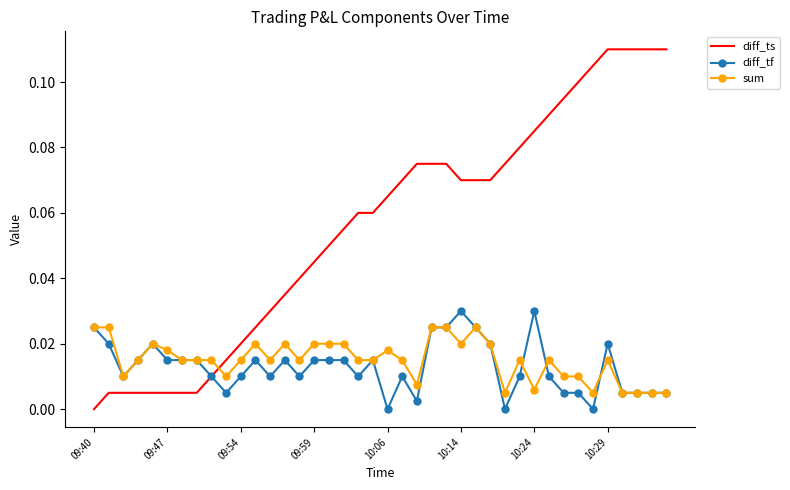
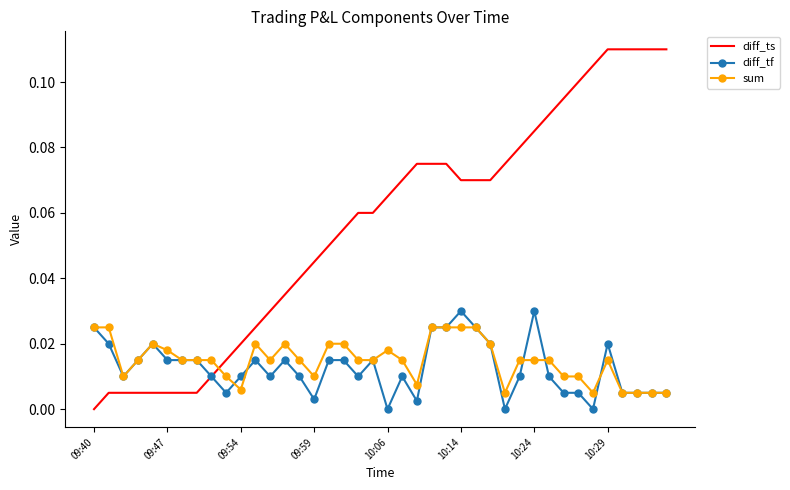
  {
    "diff_ts": {
      "09:40": 0.000,
      "09:47": 0.005,
      "09:54": 0.020,
      "09:59": 0.045,
      "10:06": 0.065,
      "10:14": 0.070,
      "10:24": 0.085,
      "10:29": 0.110
    },
    "diff_tf": {
      "09:47": 0.015,
      "09:54": 0.010,
-     "09:59": 0.015,
+     "09:59": 0.003,
      "10:06": 0.000,
      "10:14": 0.030,
      "10:24": 0.030,
      "10:29": 0.020
    },
    "sum": {
      "09:47": 0.018,
-     "09:54": 0.015,
-     "09:59": 0.02,
+     "09:54": 0.006,
+     "09:59": 0.01,
      "10:06": 0.018,
-     "10:14": 0.020,
-     "10:24": 0.006,
+     "10:14": 0.025,
+     "10:24": 0.015,
      "10:29": 0.015
    }
  }
